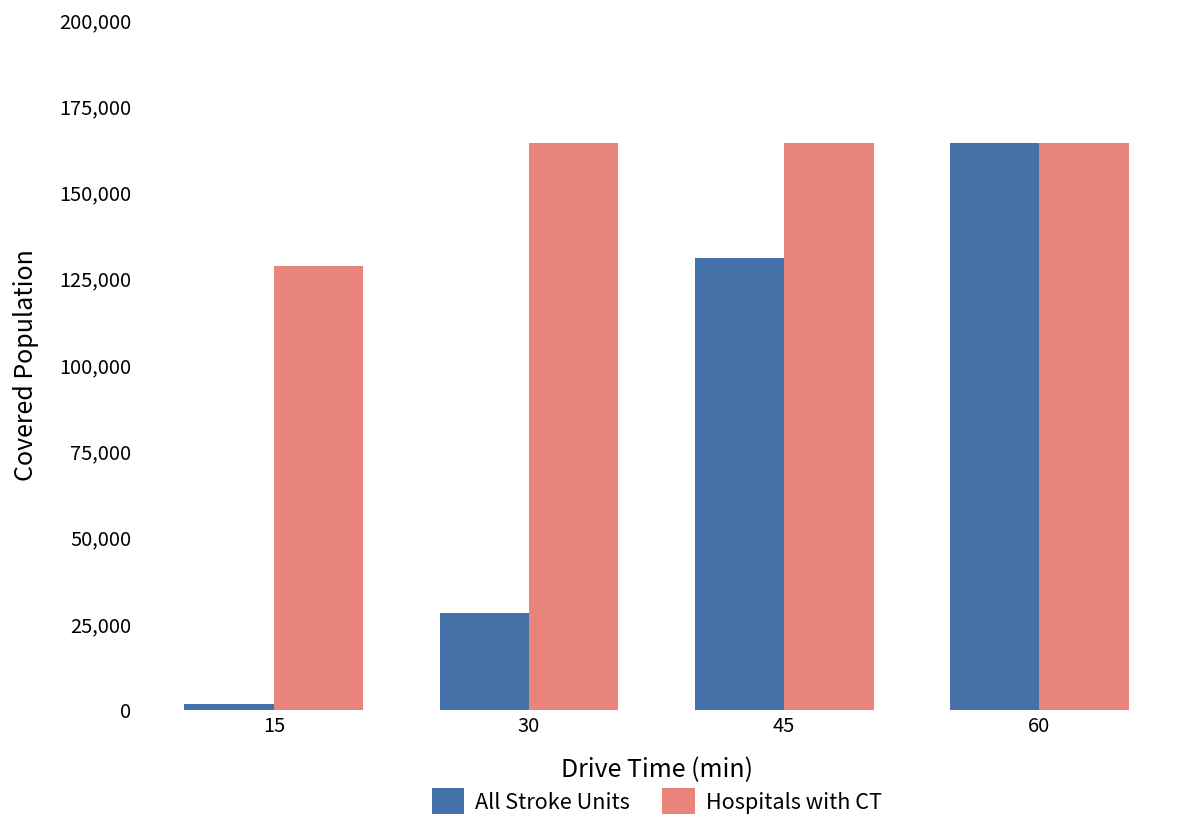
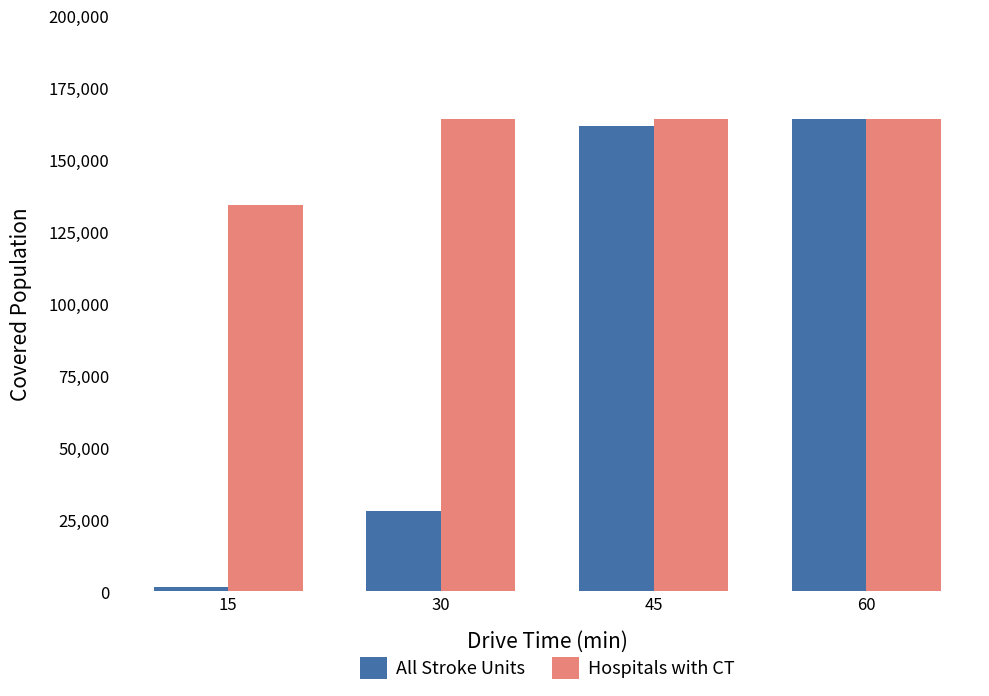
  {
    "All Stroke Units": {
      "15": "1,000",
      "30": "28,000",
-     "45": "131,000",
+     "45": "162,000",
      "60": "164,000"
    },
    "Hospitals with CT": {
-     "15": "129,000",
+     "15": "134,000",
      "30": "164,000",
      "45": "164,000",
      "60": "164,000"
    }
  }
